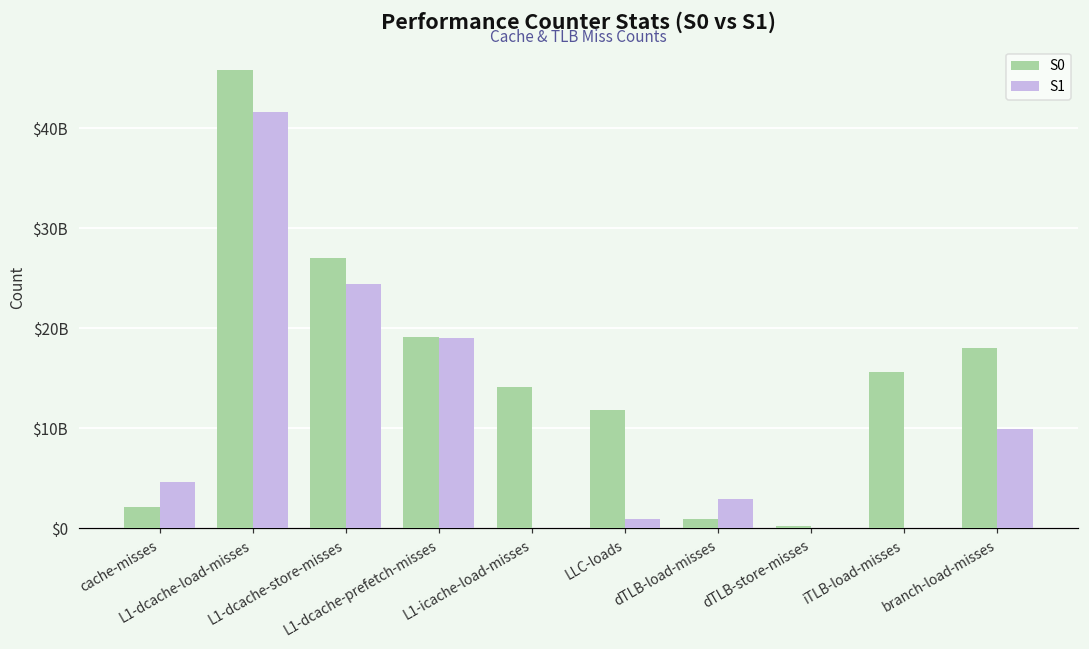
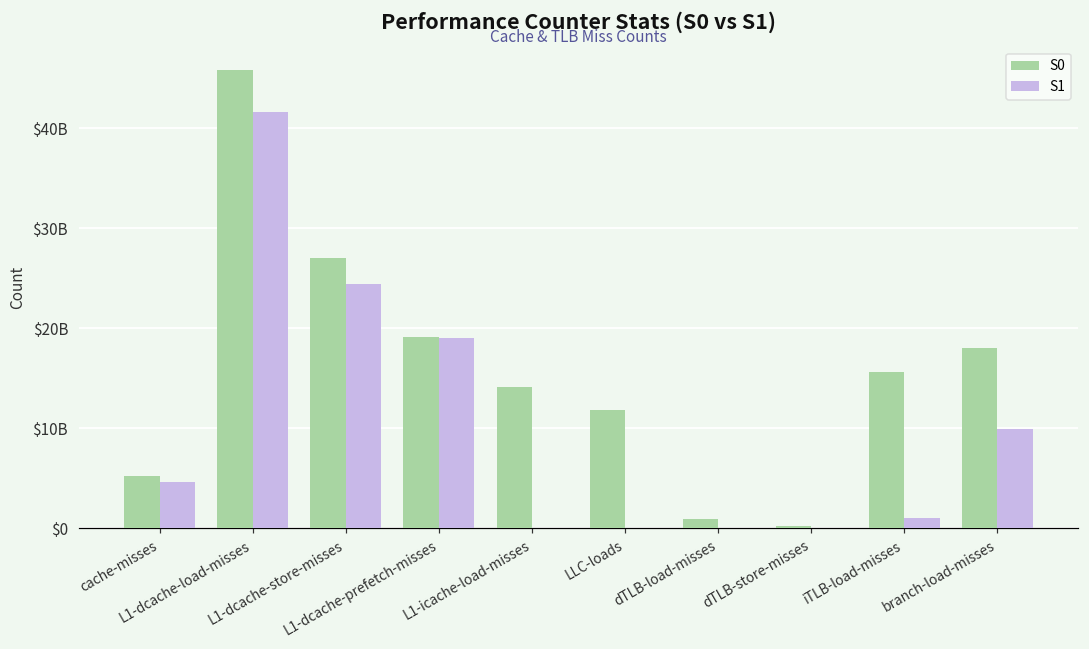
  {
    "S0": {
-     "cache-misses": "$2000000000",
+     "cache-misses": "$5000000000",
      "L1-dcache-load-misses": "$46000000000",
      "L1-dcache-store-misses": "$27000000000",
      "L1-dcache-prefetch-misses": "$19000000000",
      "L1-icache-load-misses": "$14000000000",
      "LLC-loads": "$12000000000",
      "dTLB-load-misses": "$1000000000",
      "iTLB-load-misses": "$16000000000",
      "branch-load-misses": "$18000000000"
    },
    "S1": {
      "cache-misses": "$5000000000",
      "L1-dcache-load-misses": "$42000000000",
      "L1-dcache-store-misses": "$24000000000",
      "L1-dcache-prefetch-misses": "$19000000000",
      "L1-icache-load-misses": "$0",
-     "LLC-loads": "$1000000000",
-     "dTLB-load-misses": "$3000000000",
+     "LLC-loads": "$0",
+     "dTLB-load-misses": "$0",
      "dTLB-store-misses": "$0",
-     "iTLB-load-misses": "$0",
+     "iTLB-load-misses": "$1000000000",
      "branch-load-misses": "$10000000000"
    }
  }
